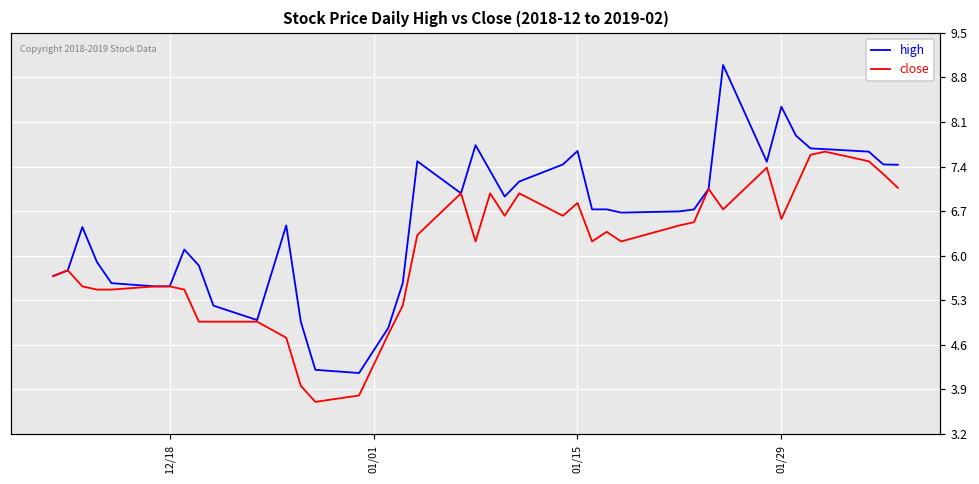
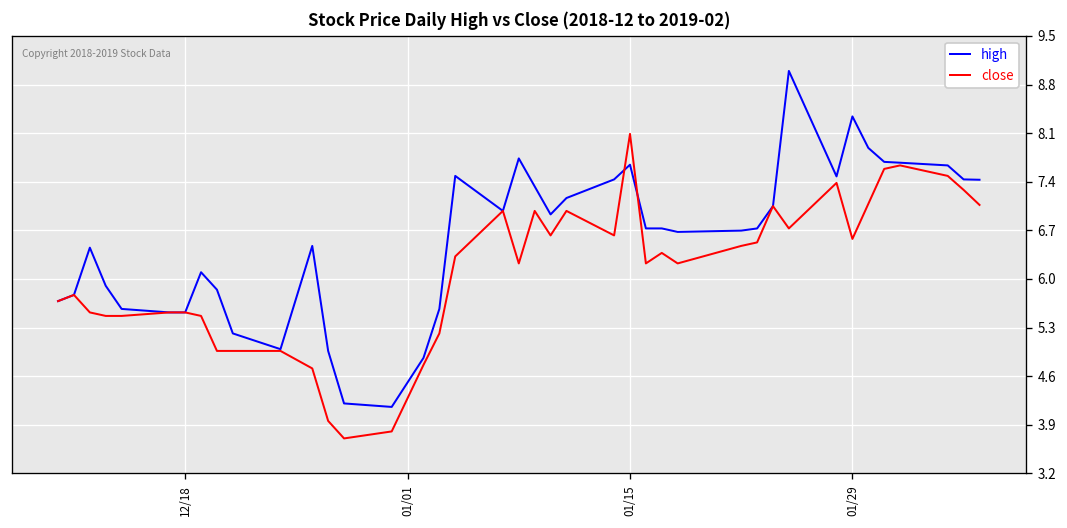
  {
    "high": {
      "01/15": 7.7,
      "01/29": 8.4
    },
    "close": {
-     "01/15": 6.9,
+     "01/15": 8.1,
      "01/29": 6.6
    }
  }
